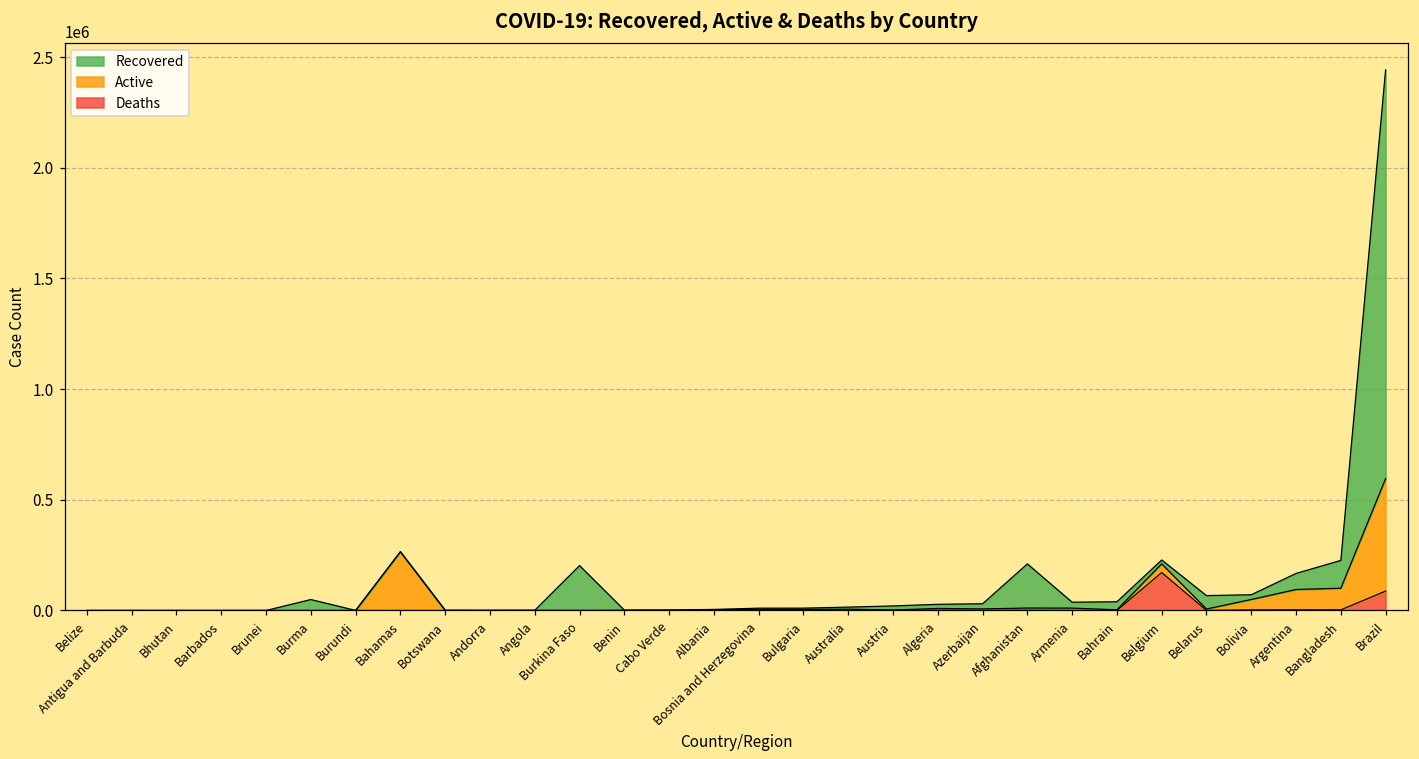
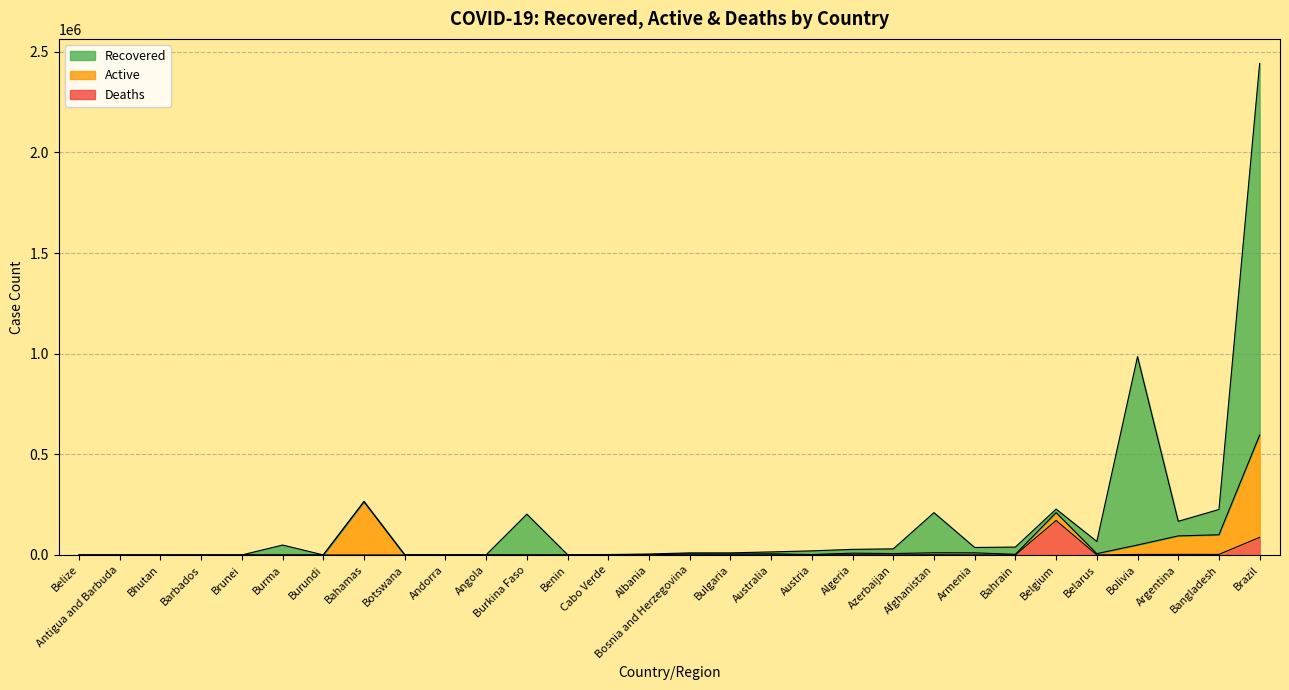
  {
    "Deaths": {
      "Bahamas": 0,
      "Belgium": 170000,
      "Bolivia": 0,
      "Argentina": 0,
      "Bangladesh": 0,
      "Brazil": 90000
    },
    "Active": {
      "Belgium": 40000,
      "Bolivia": 50000,
      "Argentina": 90000,
      "Bangladesh": 100000,
      "Brazil": 510000
    },
    "Recovered": {
      "Burma": 50000,
      "Burkina Faso": 200000,
      "Austria": 20000,
      "Algeria": 20000,
      "Azerbaijan": 20000,
      "Afghanistan": 200000,
      "Armenia": 30000,
      "Bahrain": 40000,
      "Belgium": 20000,
      "Belarus": 60000,
-     "Bolivia": 20000,
+     "Bolivia": 940000,
      "Argentina": 70000,
      "Bangladesh": 130000,
      "Brazil": 1850000
    }
  }
